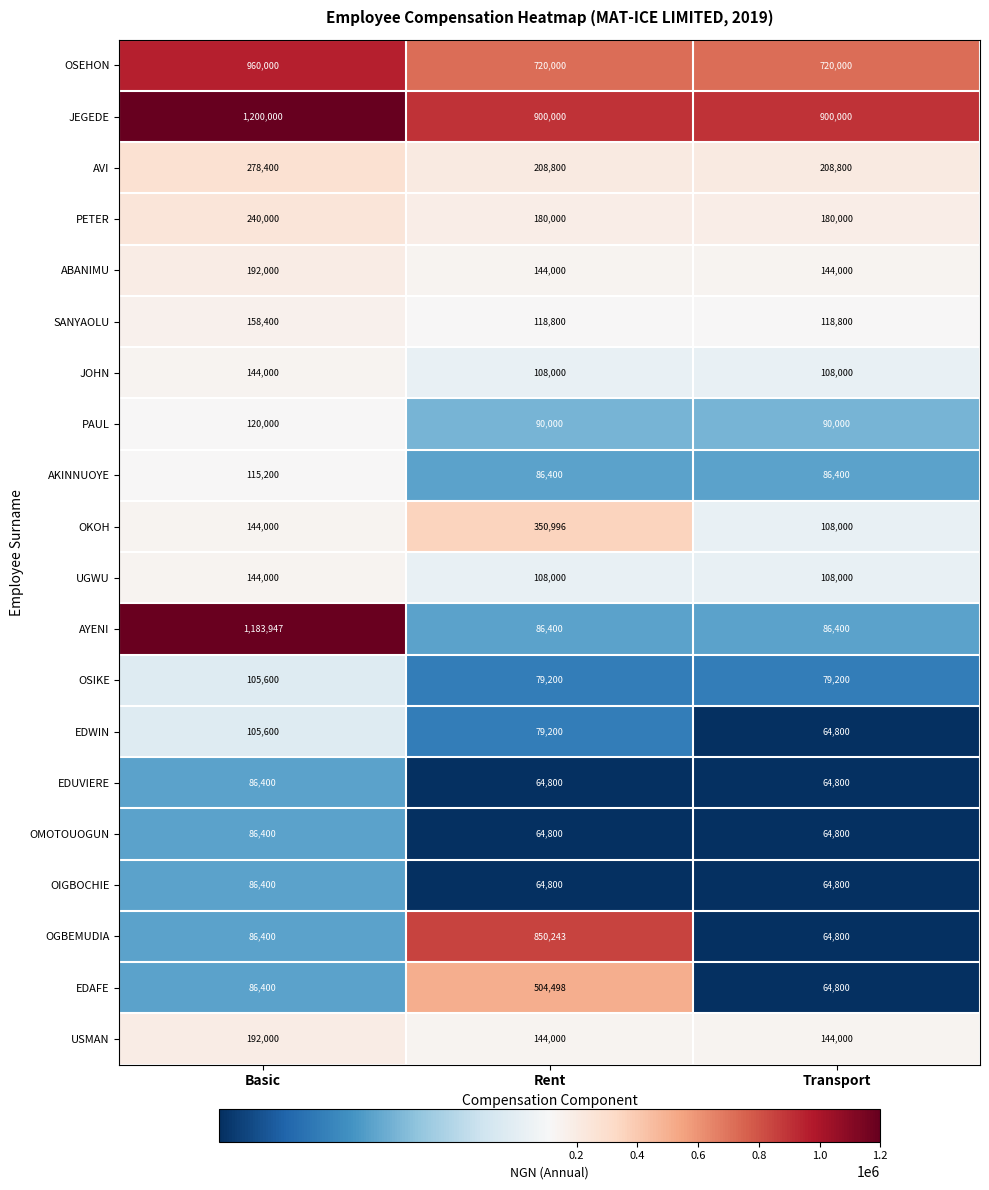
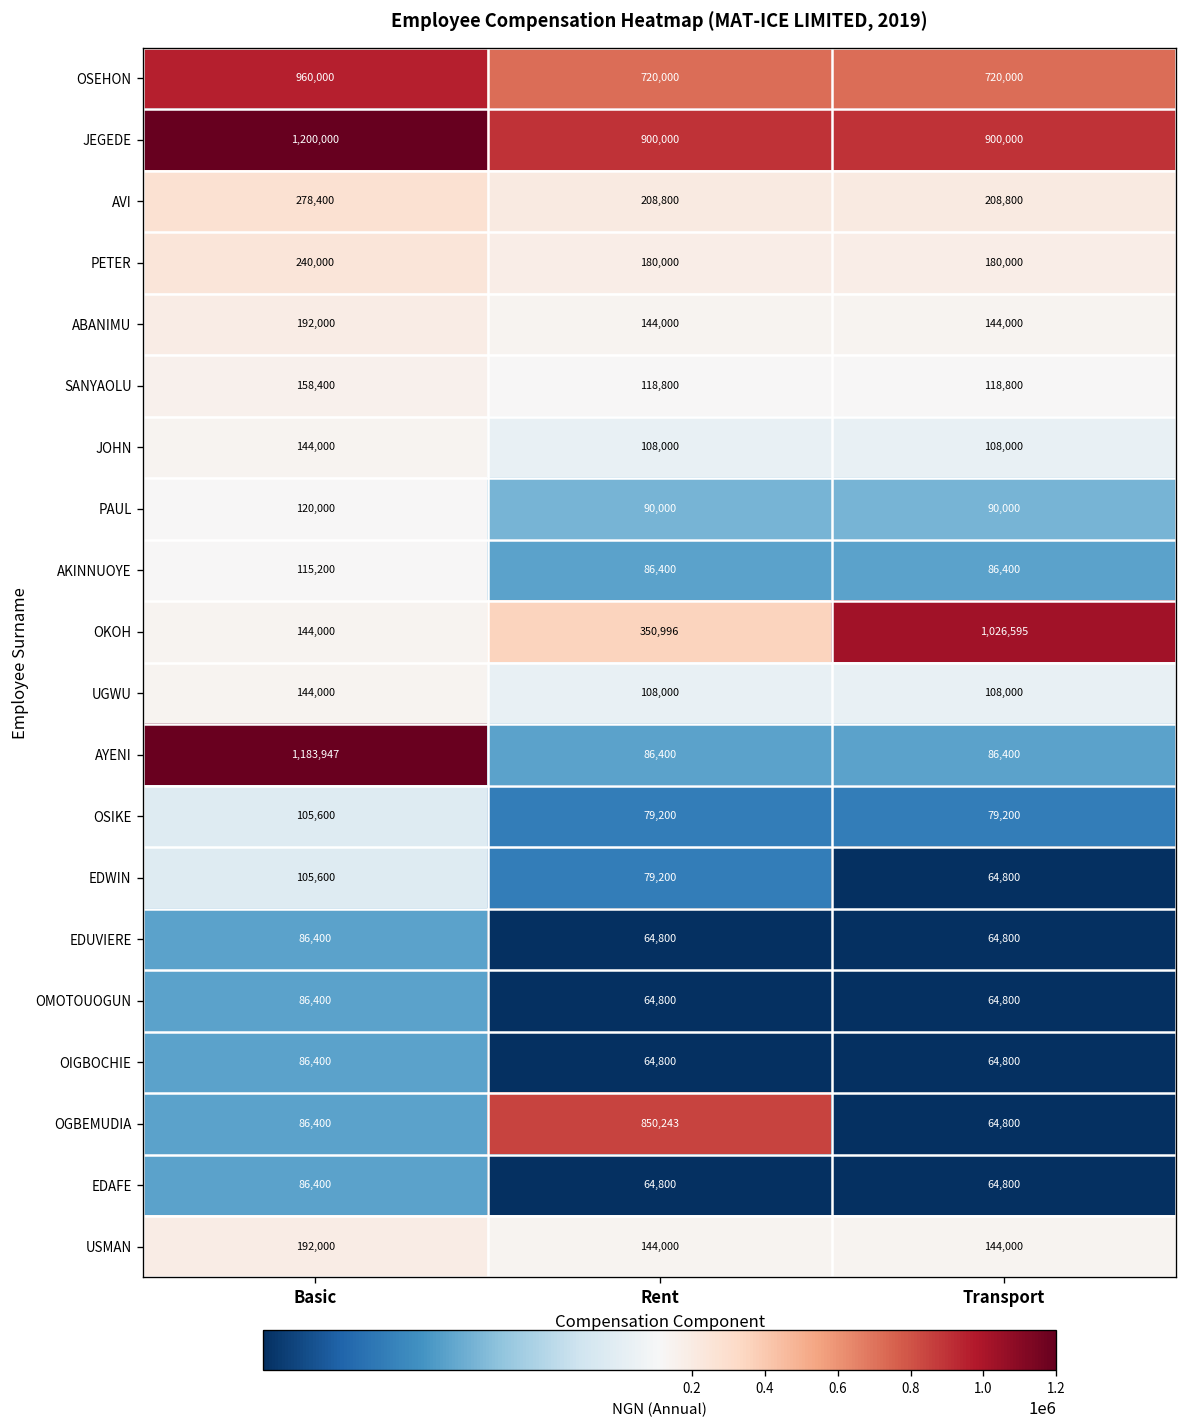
  {
    "OSEHON": {
      "Basic": "960,000",
      "Rent": "720,000",
      "Transport": "720,000"
    },
    "JEGEDE": {
      "Basic": "1,200,000",
      "Rent": "900,000",
      "Transport": "900,000"
    },
    "AVI": {
      "Basic": "278,400",
      "Rent": "208,800",
      "Transport": "208,800"
    },
    "PETER": {
      "Basic": "240,000",
      "Rent": "180,000",
      "Transport": "180,000"
    },
    "ABANIMU": {
      "Basic": "192,000",
      "Rent": "144,000",
      "Transport": "144,000"
    },
    "SANYAOLU": {
      "Basic": "158,400",
      "Rent": "118,800",
      "Transport": "118,800"
    },
    "JOHN": {
      "Basic": "144,000",
      "Rent": "108,000",
      "Transport": "108,000"
    },
    "PAUL": {
      "Basic": "120,000",
      "Rent": "90,000",
      "Transport": "90,000"
    },
    "AKINNUOYE": {
      "Basic": "115,200",
      "Rent": "86,400",
      "Transport": "86,400"
    },
    "OKOH": {
      "Basic": "144,000",
      "Rent": "350,996",
-     "Transport": "108,000"
+     "Transport": "1,026,595"
    },
    "UGWU": {
      "Basic": "144,000",
      "Rent": "108,000",
      "Transport": "108,000"
    },
    "AYENI": {
      "Basic": "1,183,947",
      "Rent": "86,400",
      "Transport": "86,400"
    },
    "OSIKE": {
      "Basic": "105,600",
      "Rent": "79,200",
      "Transport": "79,200"
    },
    "EDWIN": {
      "Basic": "105,600",
      "Rent": "79,200",
      "Transport": "64,800"
    },
    "EDUVIERE": {
      "Basic": "86,400",
      "Rent": "64,800",
      "Transport": "64,800"
    },
    "OMOTOUOGUN": {
      "Basic": "86,400",
      "Rent": "64,800",
      "Transport": "64,800"
    },
    "OIGBOCHIE": {
      "Basic": "86,400",
      "Rent": "64,800",
      "Transport": "64,800"
    },
    "OGBEMUDIA": {
      "Basic": "86,400",
      "Rent": "850,243",
      "Transport": "64,800"
    },
    "EDAFE": {
      "Basic": "86,400",
-     "Rent": "504,498",
+     "Rent": "64,800",
      "Transport": "64,800"
    },
    "USMAN": {
      "Basic": "192,000",
      "Rent": "144,000",
      "Transport": "144,000"
    }
  }
